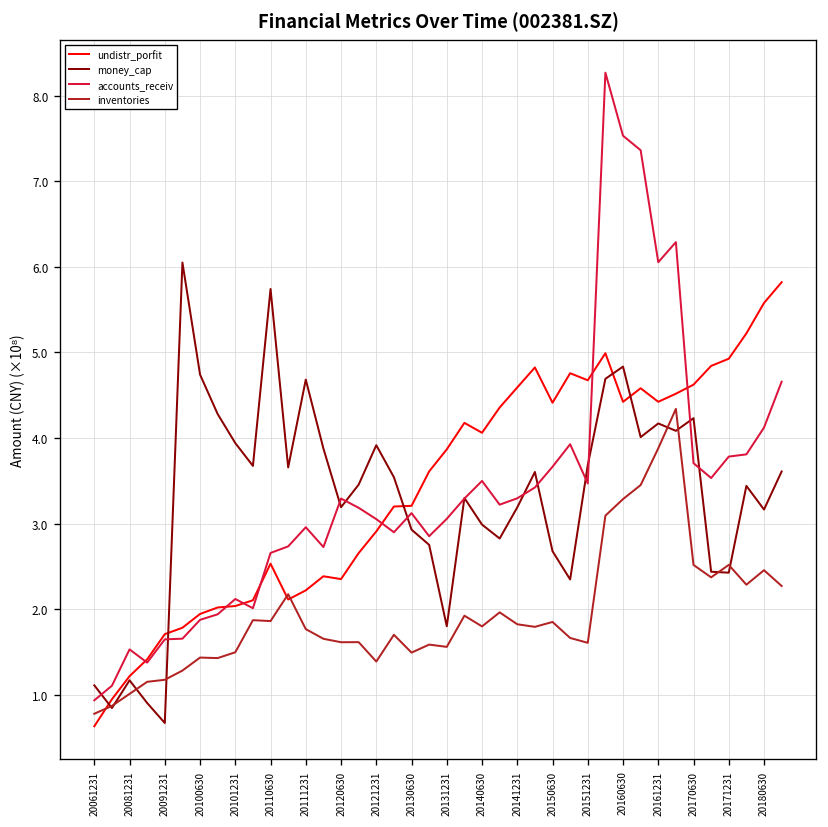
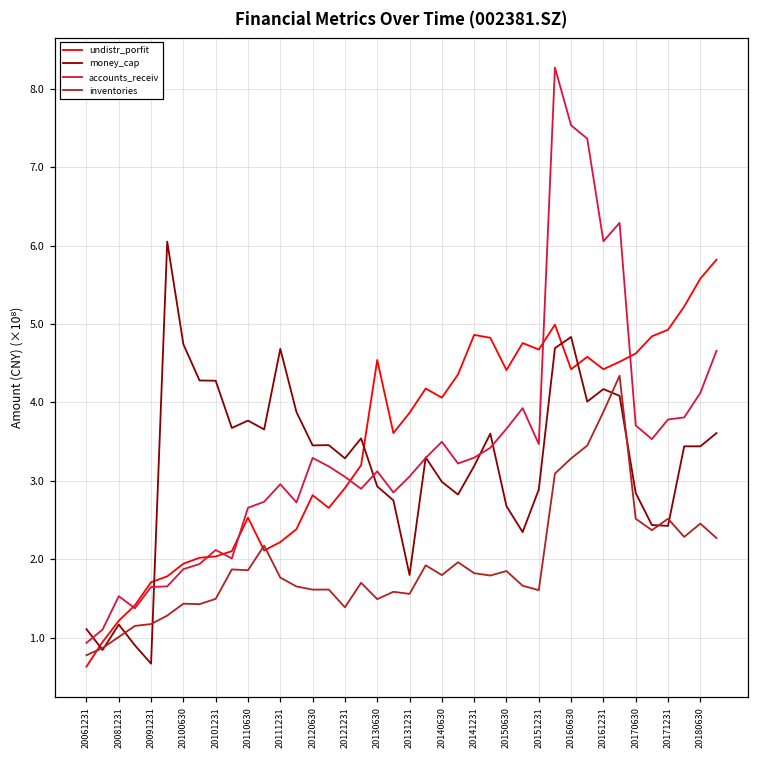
  {
    "undistr_porfit": {
      "20061231": 0.6,
      "20081231": 1.2,
      "20091231": 1.7,
      "20100630": 1.9,
      "20101231": 2.0,
      "20110630": 2.5,
      "20111231": 2.2,
-     "20120630": 2.4,
+     "20120630": 2.8,
      "20121231": 2.9,
-     "20130630": 3.2,
+     "20130630": 4.5,
      "20131231": 3.9,
      "20140630": 4.1,
-     "20141231": 4.6,
+     "20141231": 4.9,
      "20150630": 4.4,
      "20151231": 4.7,
      "20160630": 4.4,
      "20161231": 4.4,
      "20170630": 4.6,
      "20171231": 4.9,
      "20180630": 5.6
    },
    "money_cap": {
      "20061231": 1.1,
      "20081231": 1.2,
      "20091231": 0.7,
      "20100630": 4.7,
-     "20101231": 3.9,
-     "20110630": 5.7,
+     "20101231": 4.3,
+     "20110630": 3.8,
      "20111231": 4.7,
-     "20120630": 3.2,
-     "20121231": 3.9,
+     "20120630": 3.5,
+     "20121231": 3.3,
      "20130630": 2.9,
      "20131231": 1.8,
      "20140630": 3.0,
      "20141231": 3.2,
      "20150630": 2.7,
-     "20151231": 3.7,
+     "20151231": 2.9,
      "20160630": 4.8,
      "20161231": 4.2,
-     "20170630": 4.2,
+     "20170630": 2.8,
      "20171231": 2.4,
-     "20180630": 3.2
+     "20180630": 3.4
    }
  }
